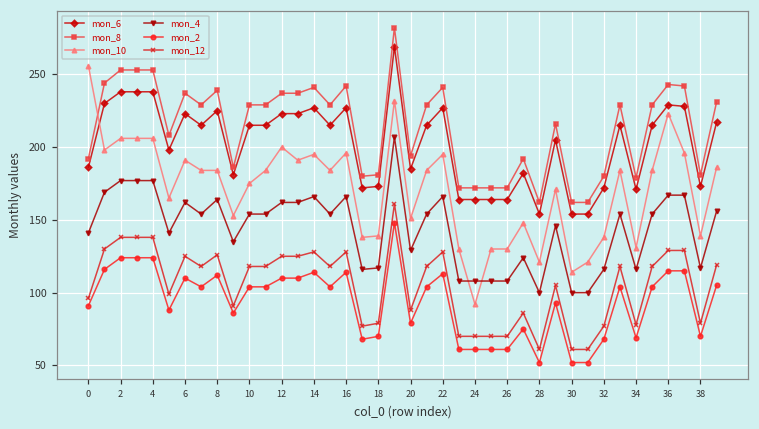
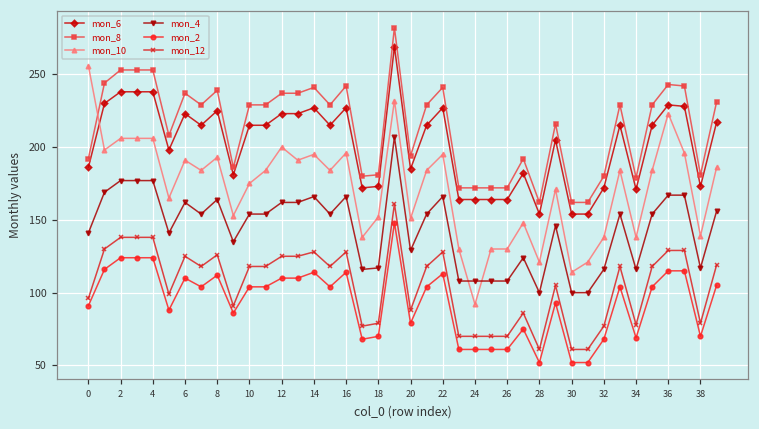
  {
    "mon_10": {
      "0": 256,
      "2": 206,
      "4": 206,
      "6": 191,
-     "8": 184,
+     "8": 193,
      "10": 175,
      "12": 200,
      "14": 195,
      "16": 196,
-     "18": 139,
+     "18": 152,
      "20": 151,
      "22": 195,
      "24": 92,
      "26": 130,
      "28": 121,
      "30": 114,
      "32": 138,
-     "34": 131,
+     "34": 138,
      "36": 223,
      "38": 139
    }
  }
